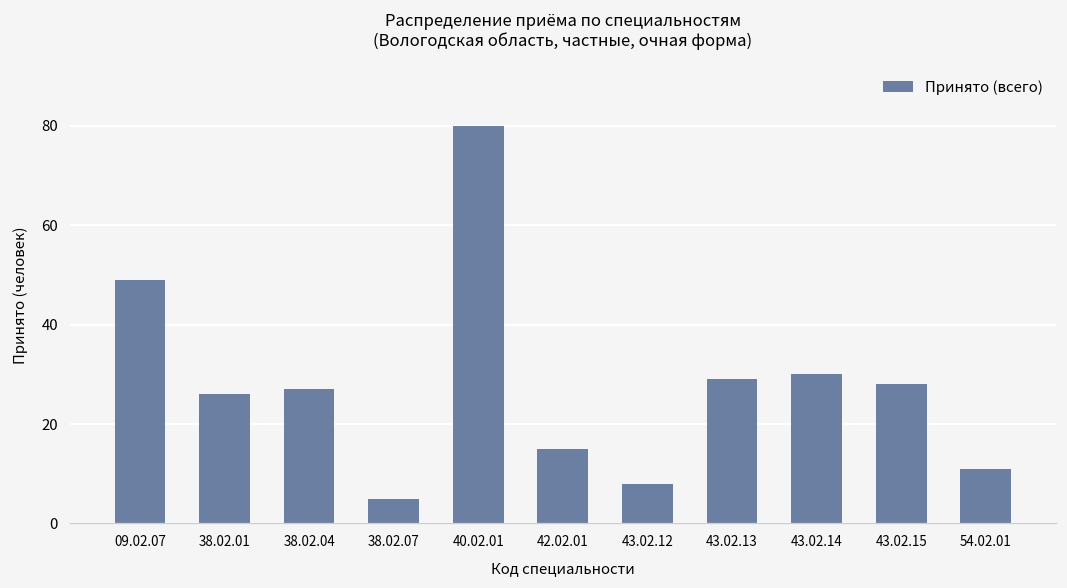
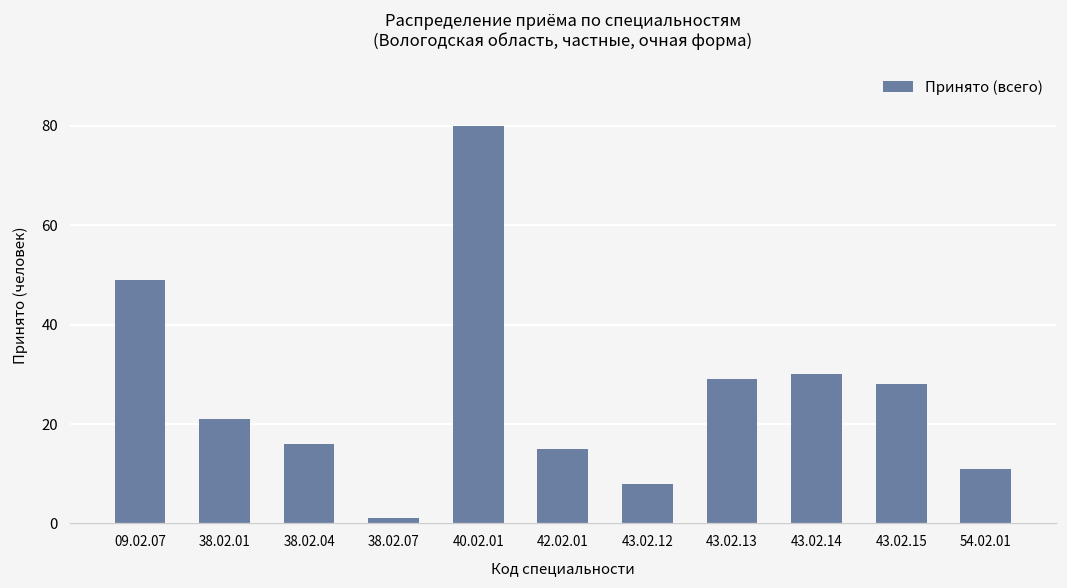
  {
    "09.02.07": 49,
-   "38.02.01": 26,
-   "38.02.04": 27,
-   "38.02.07": 5,
+   "38.02.01": 21,
+   "38.02.04": 16,
+   "38.02.07": 1,
    "40.02.01": 80,
    "42.02.01": 15,
    "43.02.12": 8,
    "43.02.13": 29,
    "43.02.14": 30,
    "43.02.15": 28,
    "54.02.01": 11
  }
